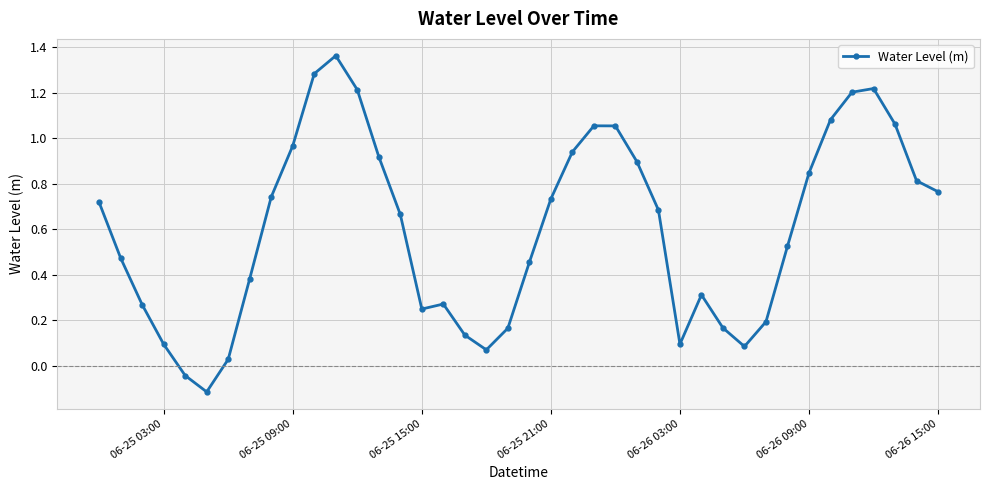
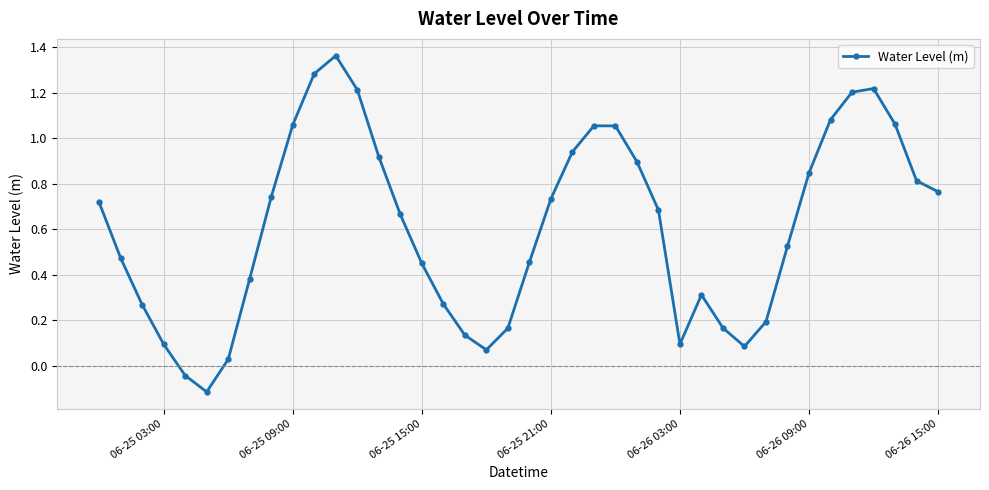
  {
    "06-25 03:00": 0.09,
-   "06-25 09:00": 0.97,
-   "06-25 15:00": 0.25,
+   "06-25 09:00": 1.06,
+   "06-25 15:00": 0.45,
    "06-25 21:00": 0.73,
    "06-26 03:00": 0.09,
    "06-26 09:00": 0.85,
    "06-26 15:00": 0.76
  }
